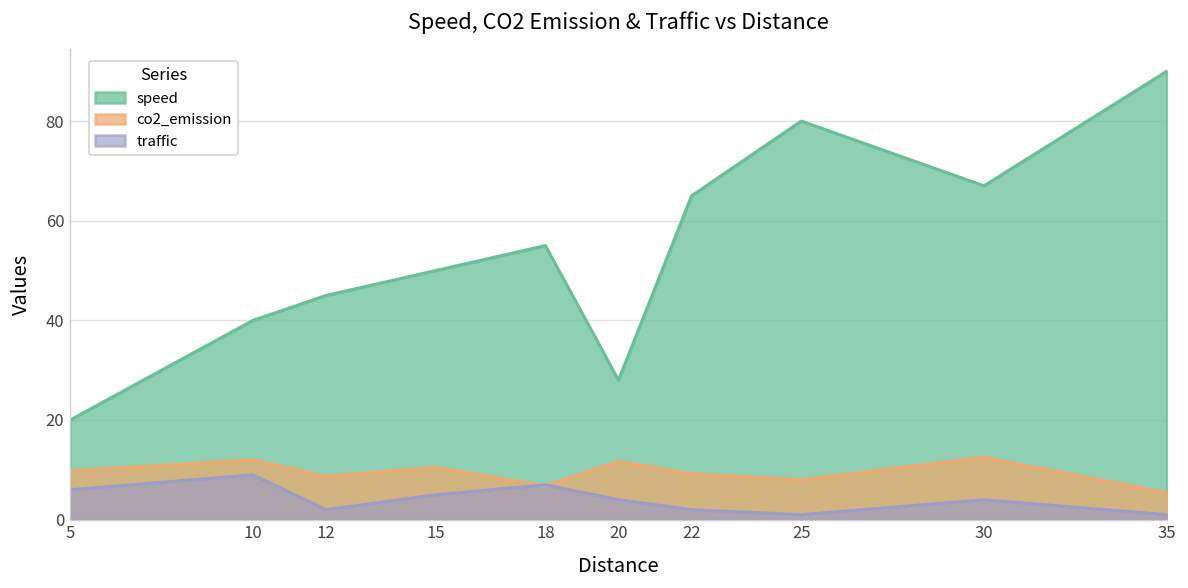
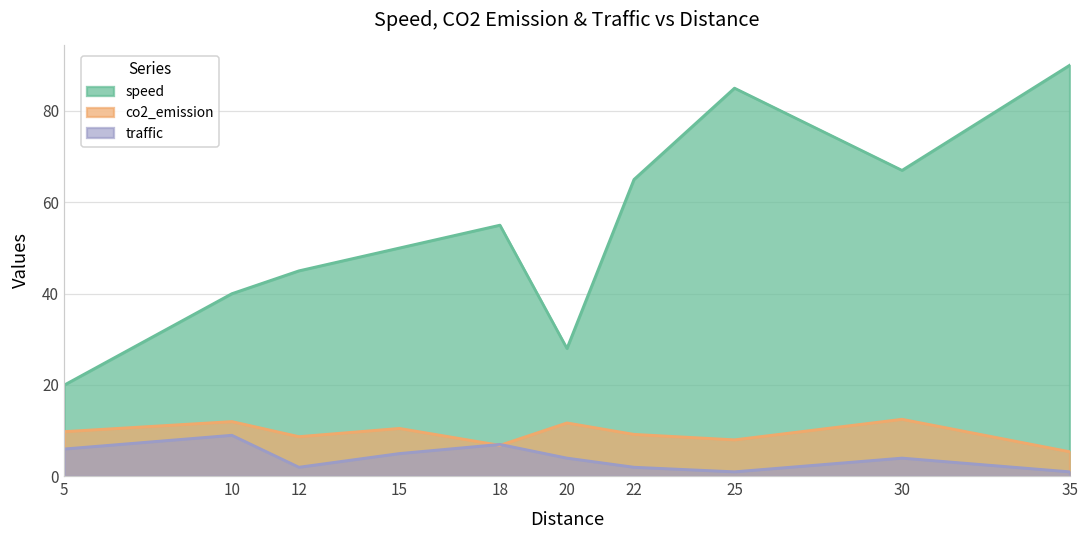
  {
    "speed": {
      "5": 20,
      "10": 40,
      "12": 45,
      "15": 50,
      "18": 55,
      "20": 28,
      "22": 65,
-     "25": 80,
+     "25": 85,
      "30": 67,
      "35": 90
    },
    "co2_emission": {
      "5": 10,
      "10": 12,
      "12": 9,
      "15": 11,
      "20": 12,
      "22": 9,
      "25": 8,
      "30": 13,
      "35": 5
    },
    "traffic": {
      "5": 6,
      "10": 9,
      "12": 2,
      "15": 5,
      "20": 4,
      "22": 2,
      "25": 1,
      "30": 4,
      "35": 1
    }
  }
